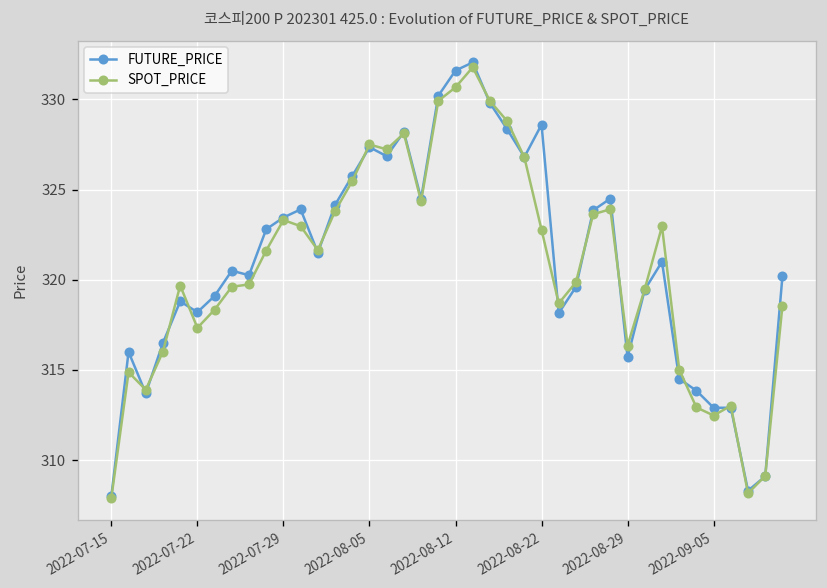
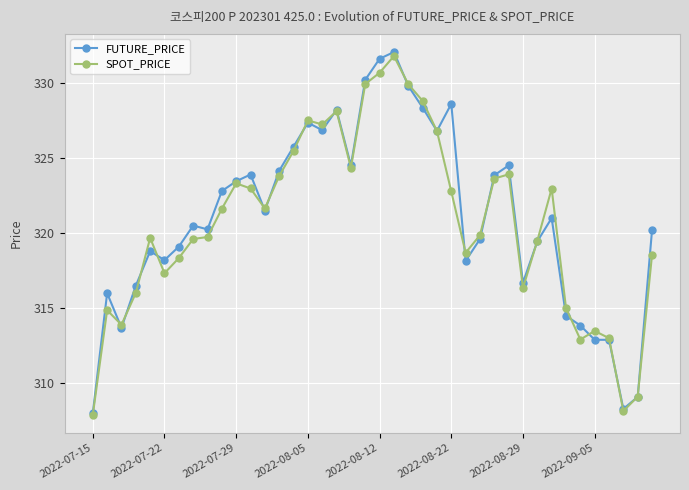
  {
    "FUTURE_PRICE": {
      "2022-07-22": 318.2,
      "2022-08-12": 331.6,
      "2022-08-22": 328.6,
-     "2022-08-29": 315.7,
+     "2022-08-29": 316.7,
      "2022-09-05": 312.9
    },
    "SPOT_PRICE": {
      "2022-07-22": 317.3,
      "2022-08-12": 330.7,
      "2022-08-22": 322.8,
      "2022-08-29": 316.4,
-     "2022-09-05": 312.5
+     "2022-09-05": 313.5
    }
  }
